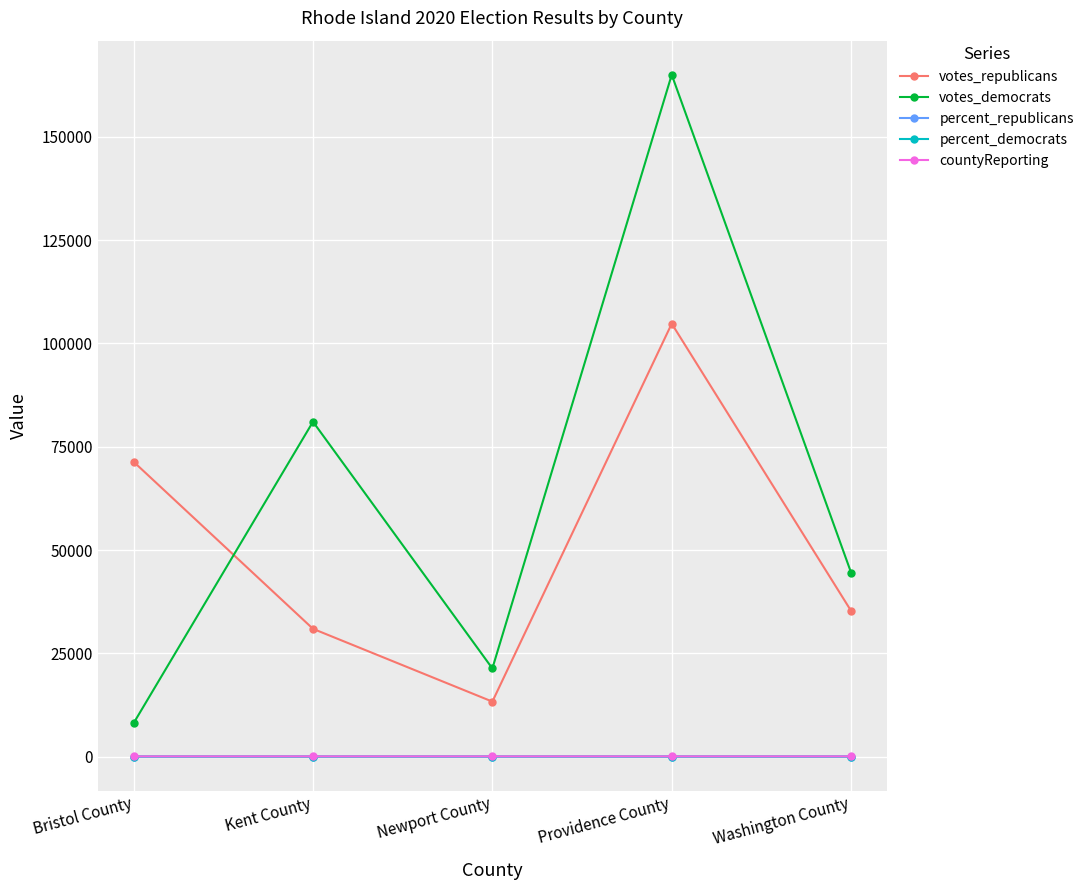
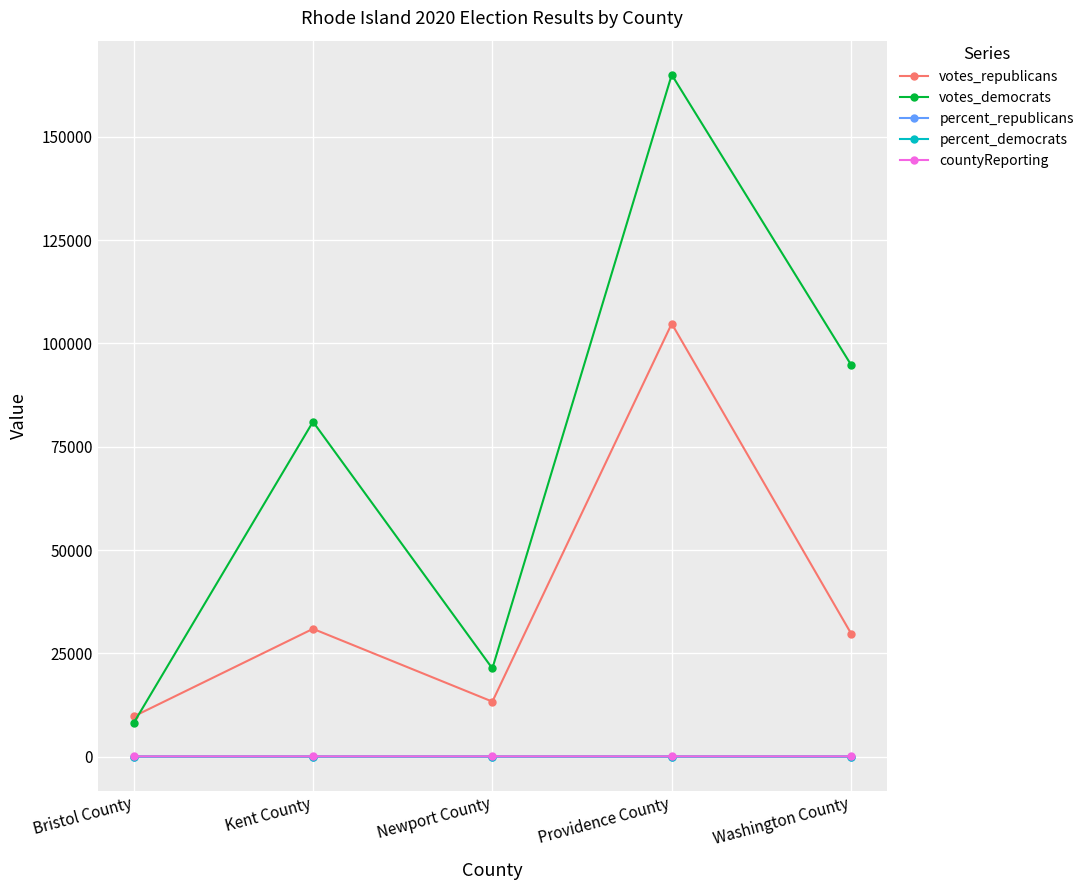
  {
    "votes_republicans": {
-     "Bristol County": 71000,
+     "Bristol County": 10000,
      "Kent County": 31000,
      "Newport County": 13000,
      "Providence County": 105000,
-     "Washington County": 35000
+     "Washington County": 30000
    },
    "votes_democrats": {
      "Bristol County": 8000,
      "Kent County": 81000,
      "Newport County": 21000,
      "Providence County": 165000,
-     "Washington County": 45000
+     "Washington County": 95000
    }
  }
